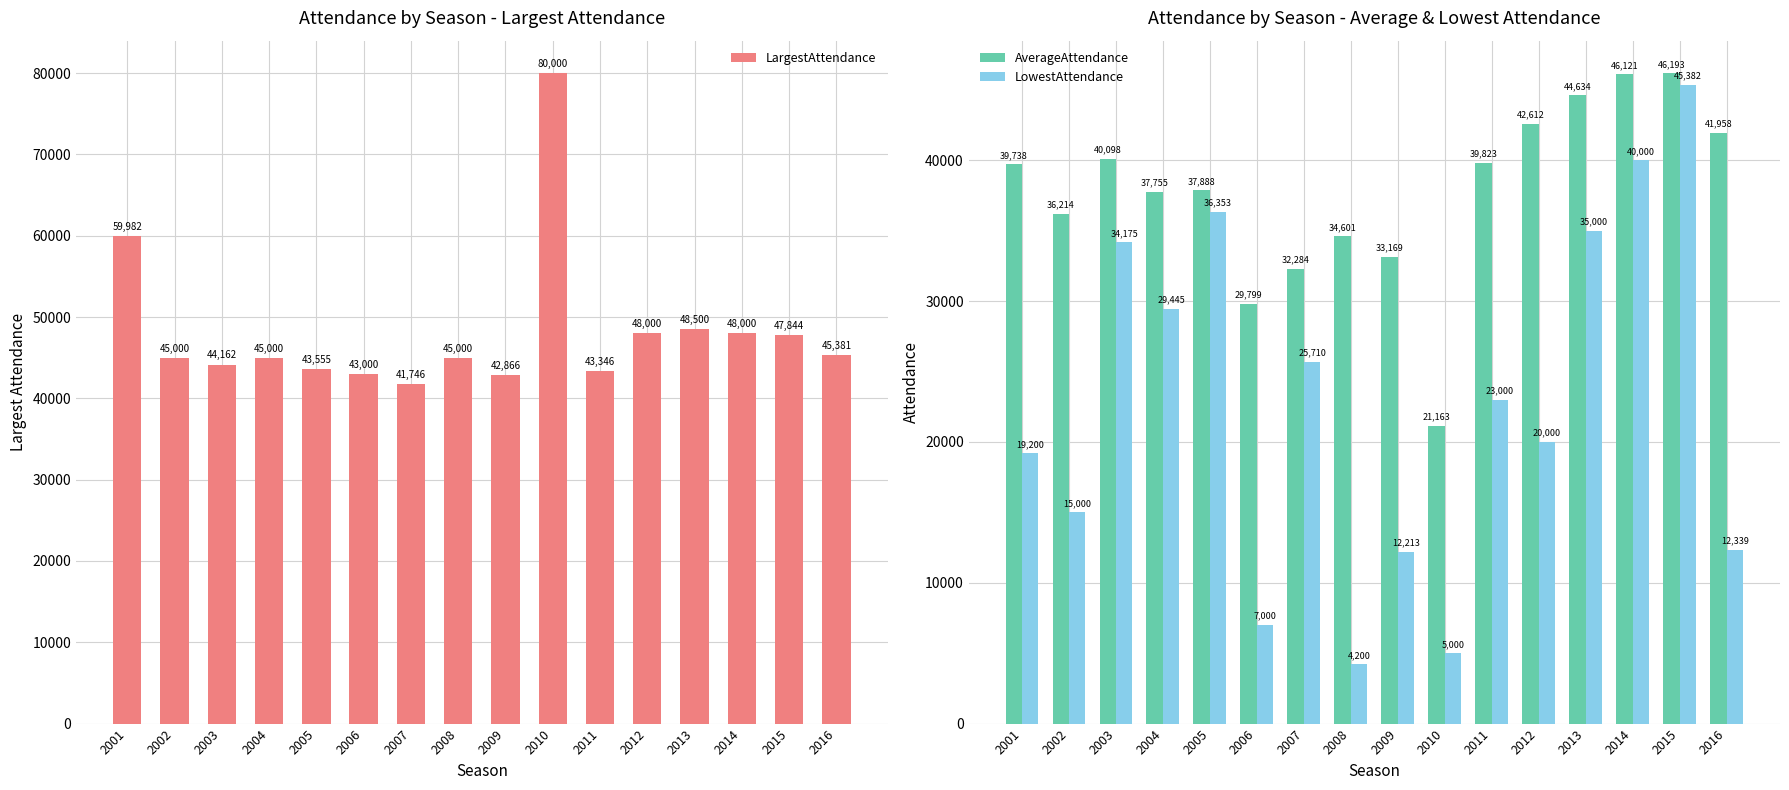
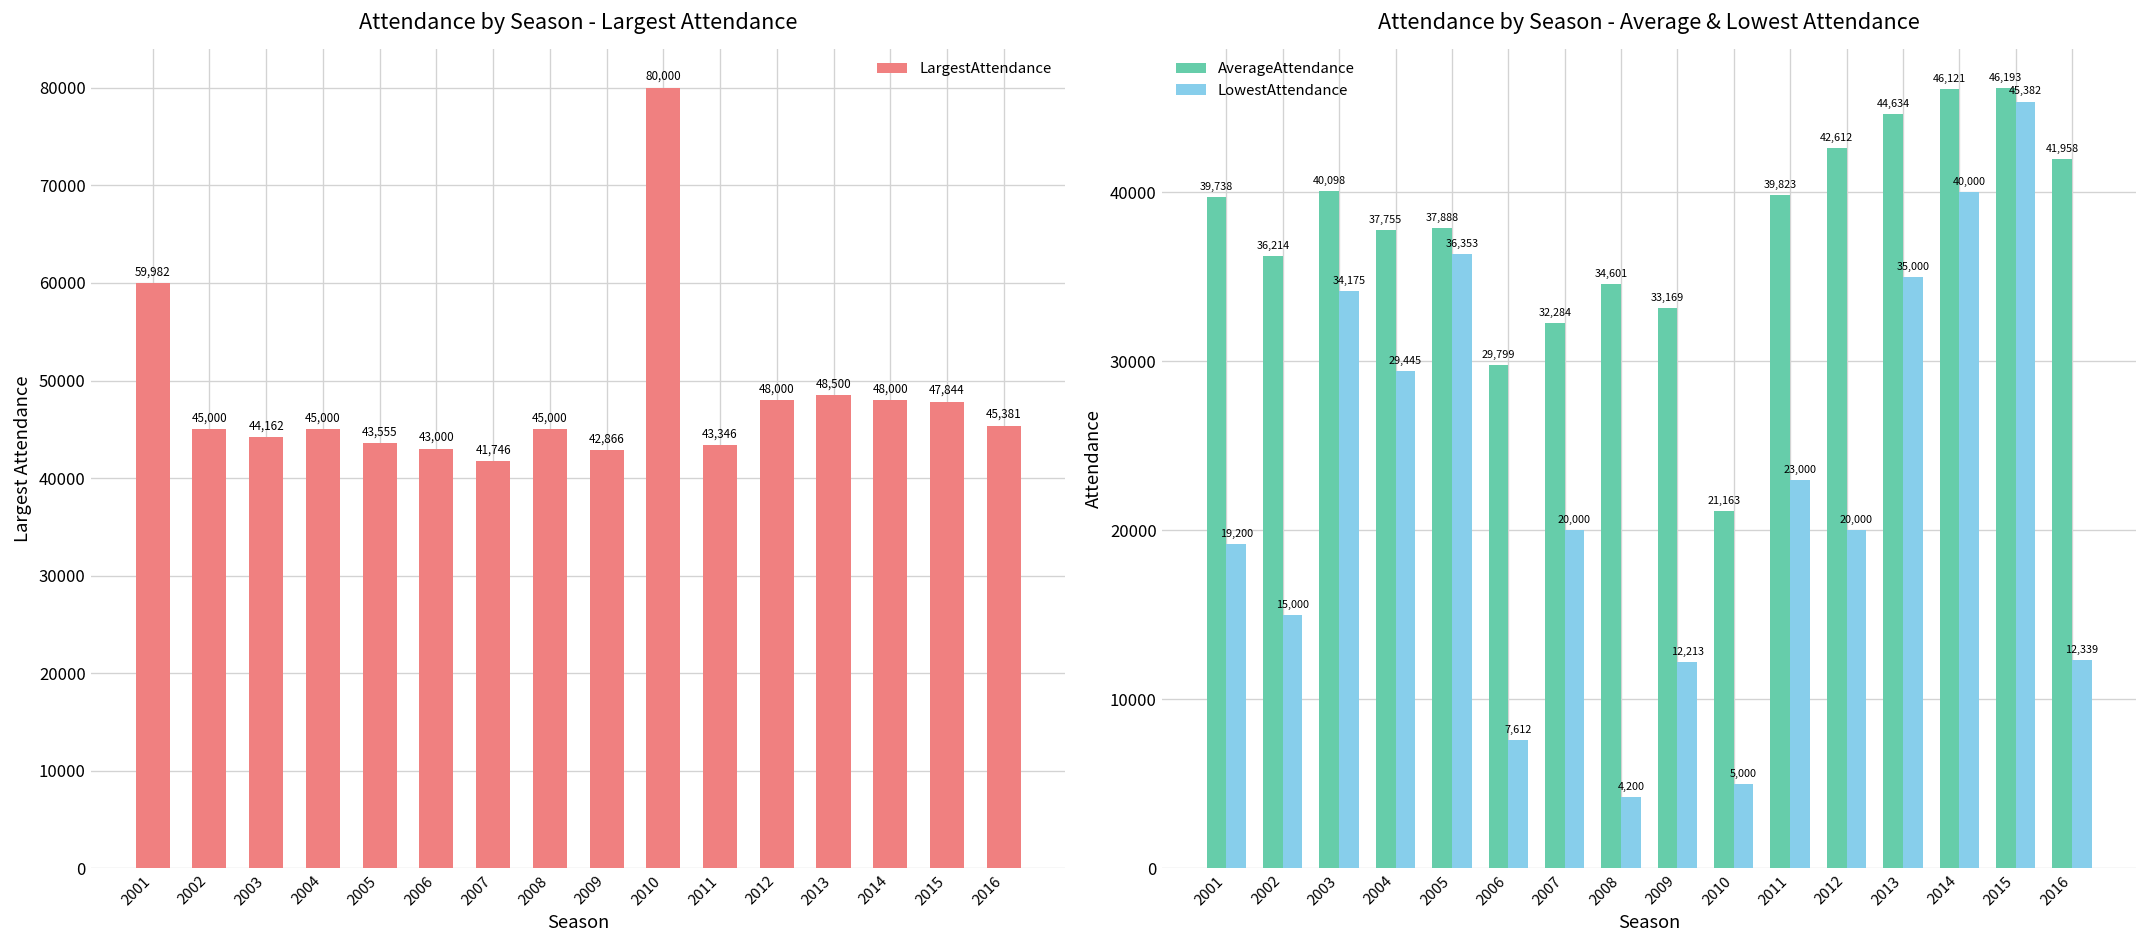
  {
    "Attendance by Season - Largest Attendance": {
      "2001": "59,982",
      "2002": "45,000",
      "2003": "44,162",
      "2004": "45,000",
      "2005": "43,555",
      "2006": "43,000",
      "2007": "41,746",
      "2008": "45,000",
      "2009": "42,866",
      "2010": "80,000",
      "2011": "43,346",
      "2012": "48,000",
      "2013": "48,500",
      "2014": "48,000",
      "2015": "47,844",
      "2016": "45,381"
    },
    "Attendance by Season - Average & Lowest Attendance": {
      "AverageAttendance": {
        "2001": "39,738",
        "2002": "36,214",
        "2003": "40,098",
        "2004": "37,755",
        "2005": "37,888",
        "2006": "29,799",
        "2007": "32,284",
        "2008": "34,601",
        "2009": "33,169",
        "2010": "21,163",
        "2011": "39,823",
        "2012": "42,612",
        "2013": "44,634",
        "2014": "46,121",
        "2015": "46,193",
        "2016": "41,958"
      },
      "LowestAttendance": {
        "2001": "19,200",
        "2002": "15,000",
        "2003": "34,175",
        "2004": "29,445",
        "2005": "36,353",
-       "2006": "7,000",
-       "2007": "25,710",
+       "2006": "7,612",
+       "2007": "20,000",
        "2008": "4,200",
        "2009": "12,213",
        "2010": "5,000",
        "2011": "23,000",
        "2012": "20,000",
        "2013": "35,000",
        "2014": "40,000",
        "2015": "45,382",
        "2016": "12,339"
      }
    }
  }
